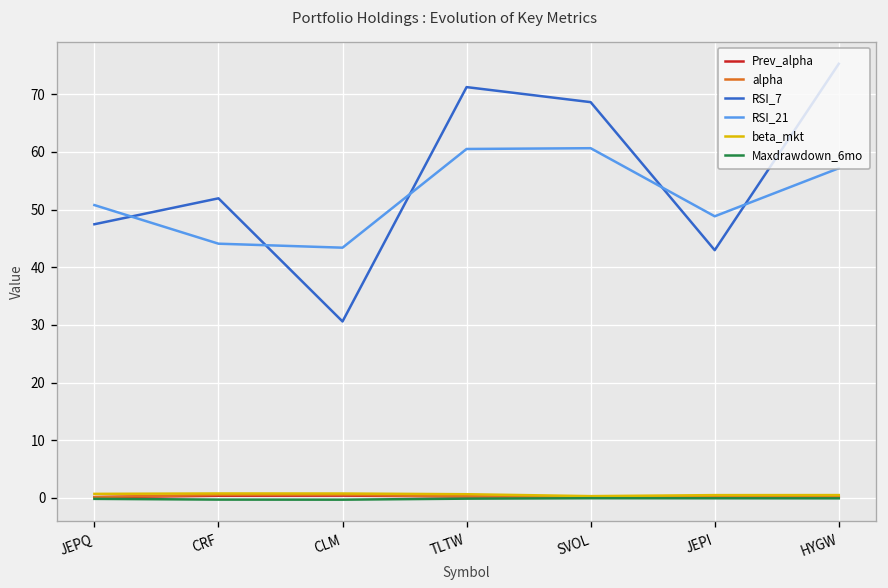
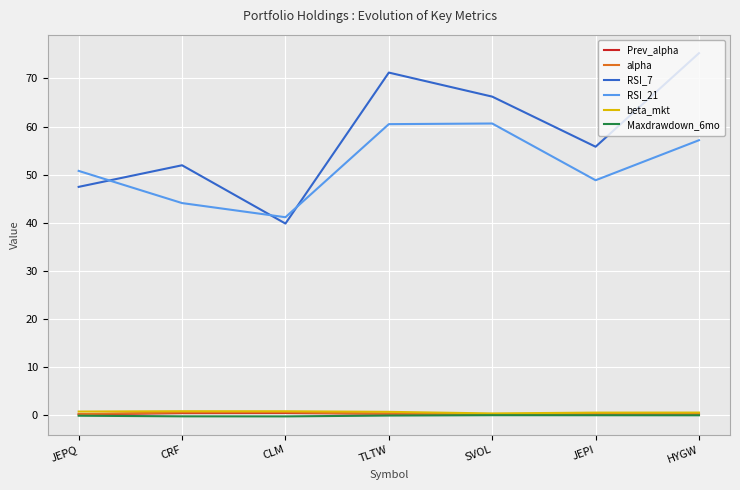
  {
    "RSI_7": {
      "JEPQ": 47,
      "CRF": 52,
-     "CLM": 31,
+     "CLM": 40,
      "TLTW": 71,
-     "SVOL": 69,
-     "JEPI": 43
+     "SVOL": 66,
+     "JEPI": 56
    },
    "RSI_21": {
      "JEPQ": 51,
      "CRF": 44,
-     "CLM": 43,
+     "CLM": 41,
      "TLTW": 60,
      "SVOL": 61,
      "JEPI": 49,
      "HYGW": 57
    },
    "beta_mkt": {
      "JEPQ": 1
    },
    "Maxdrawdown_6mo": {
      "CRF": 0,
      "CLM": 0
    }
  }
